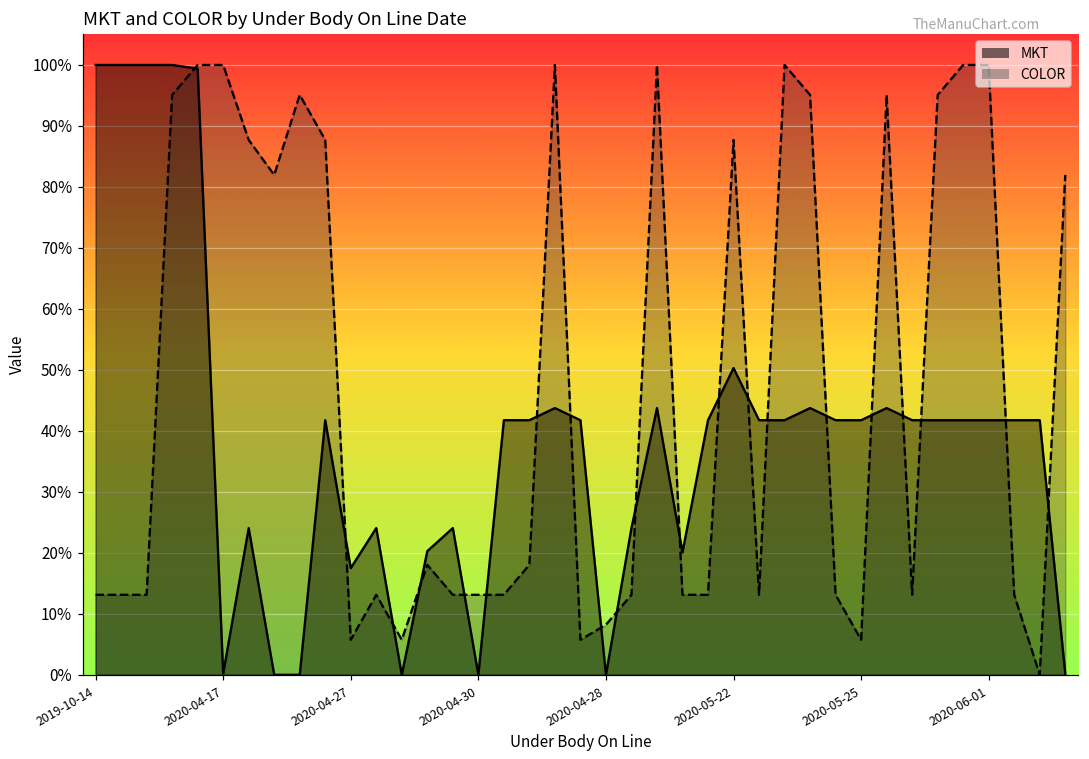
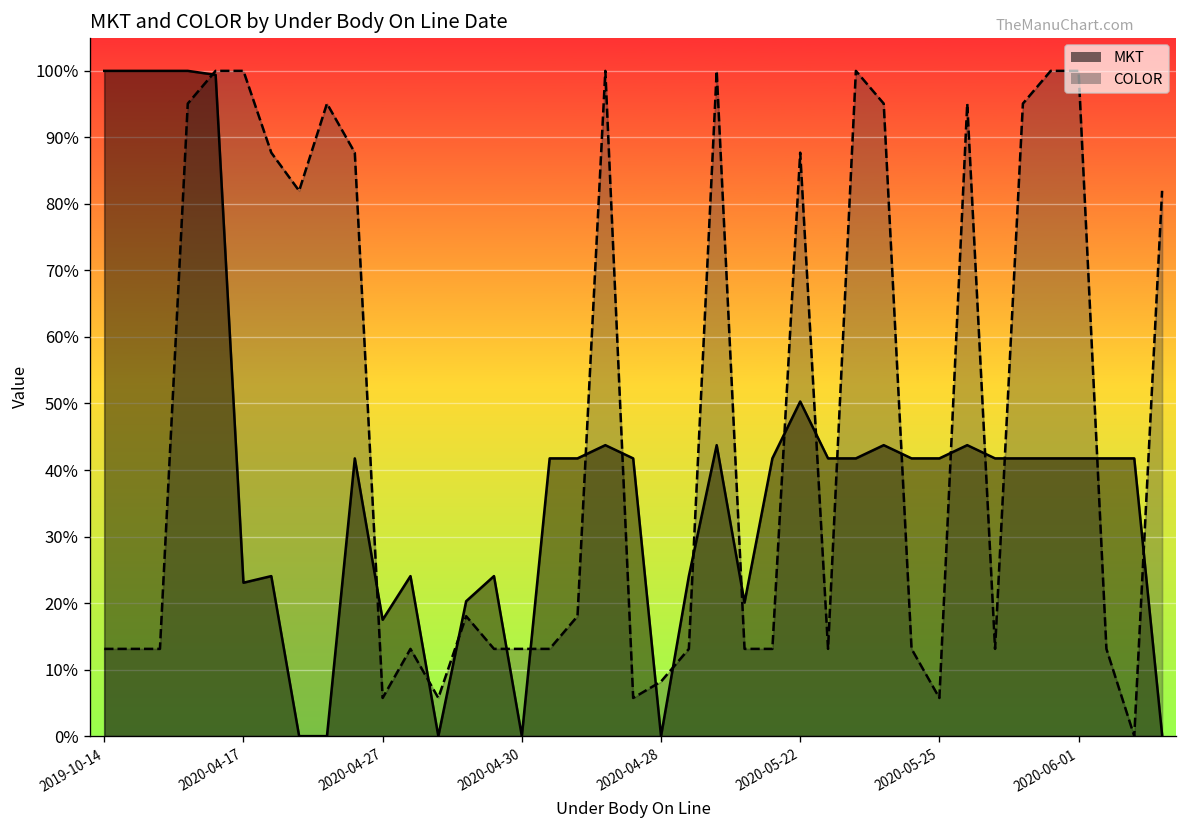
  {
    "MKT": {
      "2019-10-14": "100%",
-     "2020-04-17": "0%",
+     "2020-04-17": "23%",
      "2020-04-27": "17%",
      "2020-04-30": "0%",
      "2020-04-28": "0%",
      "2020-05-22": "50%"
    },
    "COLOR": {
      "2019-10-14": "13%",
      "2020-04-17": "100%",
      "2020-04-27": "6%",
      "2020-04-30": "13%",
      "2020-04-28": "8%",
      "2020-05-22": "88%"
    }
  }
